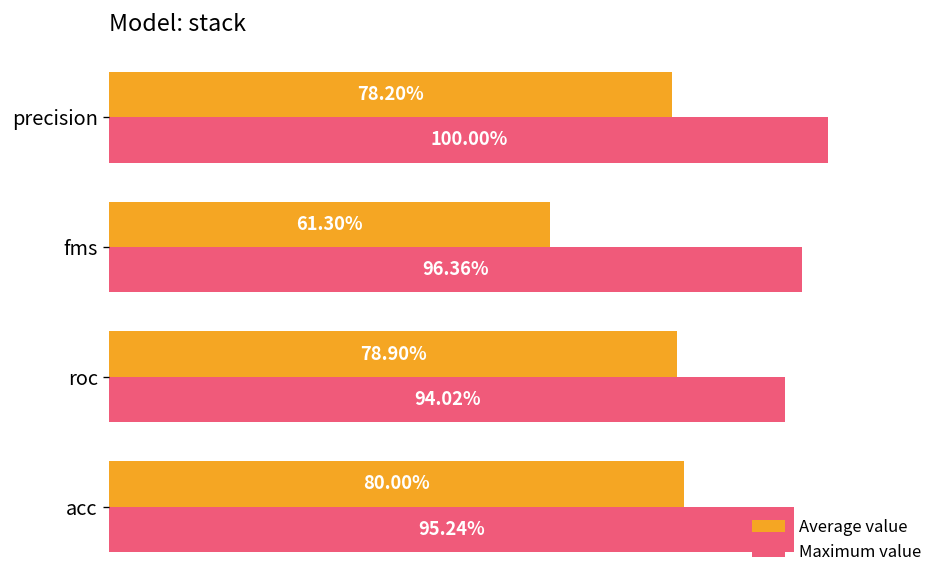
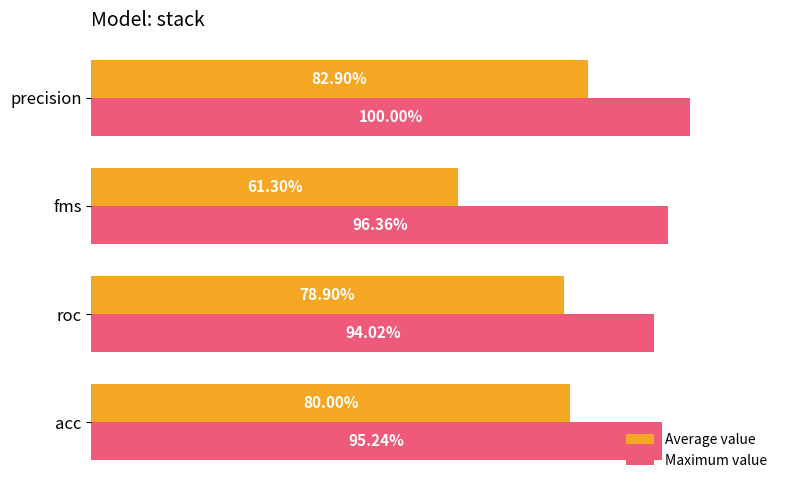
  {
    "Average value": {
-     "precision": "78.20%",
+     "precision": "82.90%",
      "fms": "61.30%",
      "roc": "78.90%",
      "acc": "80.00%"
    },
    "Maximum value": {
      "precision": "100.00%",
      "fms": "96.36%",
      "roc": "94.02%",
      "acc": "95.24%"
    }
  }
